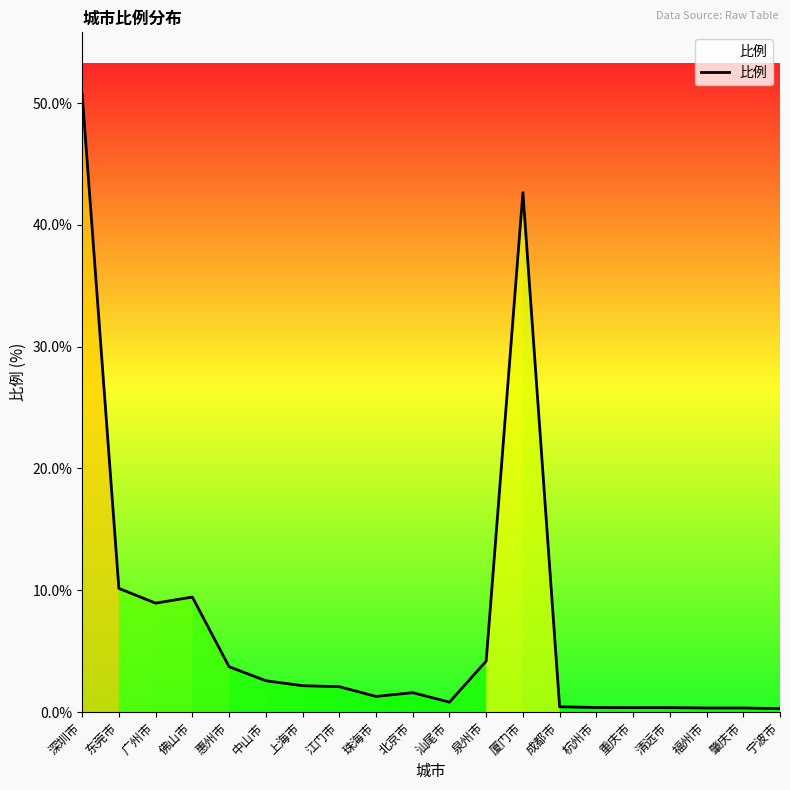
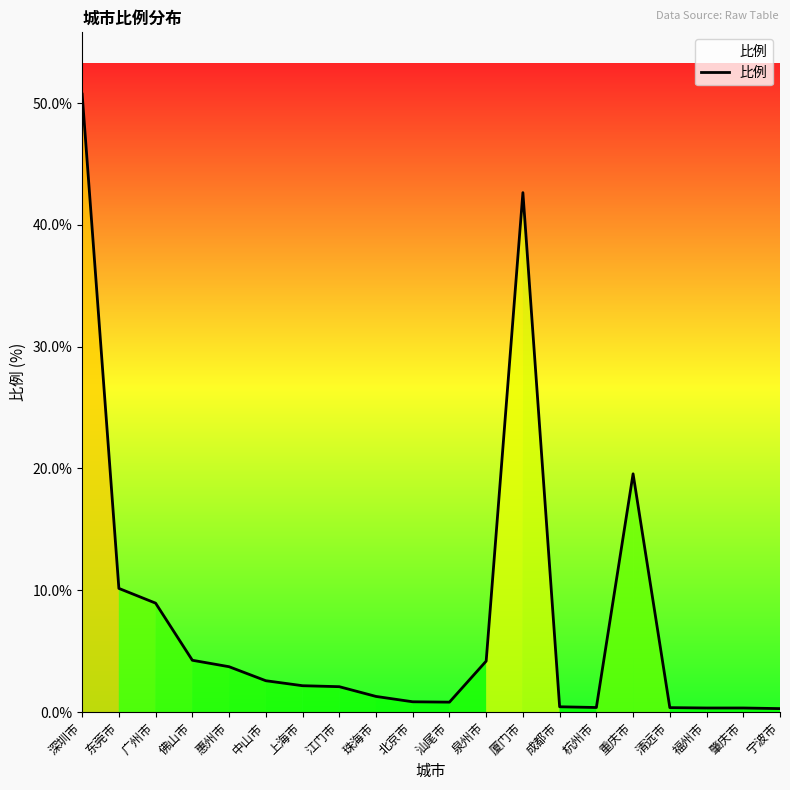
  {
    "深圳市": "50.7%",
    "东莞市": "10.2%",
    "广州市": "8.9%",
-   "佛山市": "9.4%",
+   "佛山市": "4.3%",
    "惠州市": "3.7%",
    "中山市": "2.6%",
    "上海市": "2.2%",
    "江门市": "2.1%",
    "珠海市": "1.3%",
-   "北京市": "1.6%",
+   "北京市": "0.8%",
    "汕尾市": "0.8%",
    "泉州市": "4.2%",
    "厦门市": "42.7%",
    "成都市": "0.4%",
    "杭州市": "0.4%",
-   "重庆市": "0.4%",
+   "重庆市": "19.6%",
    "清远市": "0.4%",
    "福州市": "0.3%",
    "肇庆市": "0.3%",
    "宁波市": "0.3%"
  }
